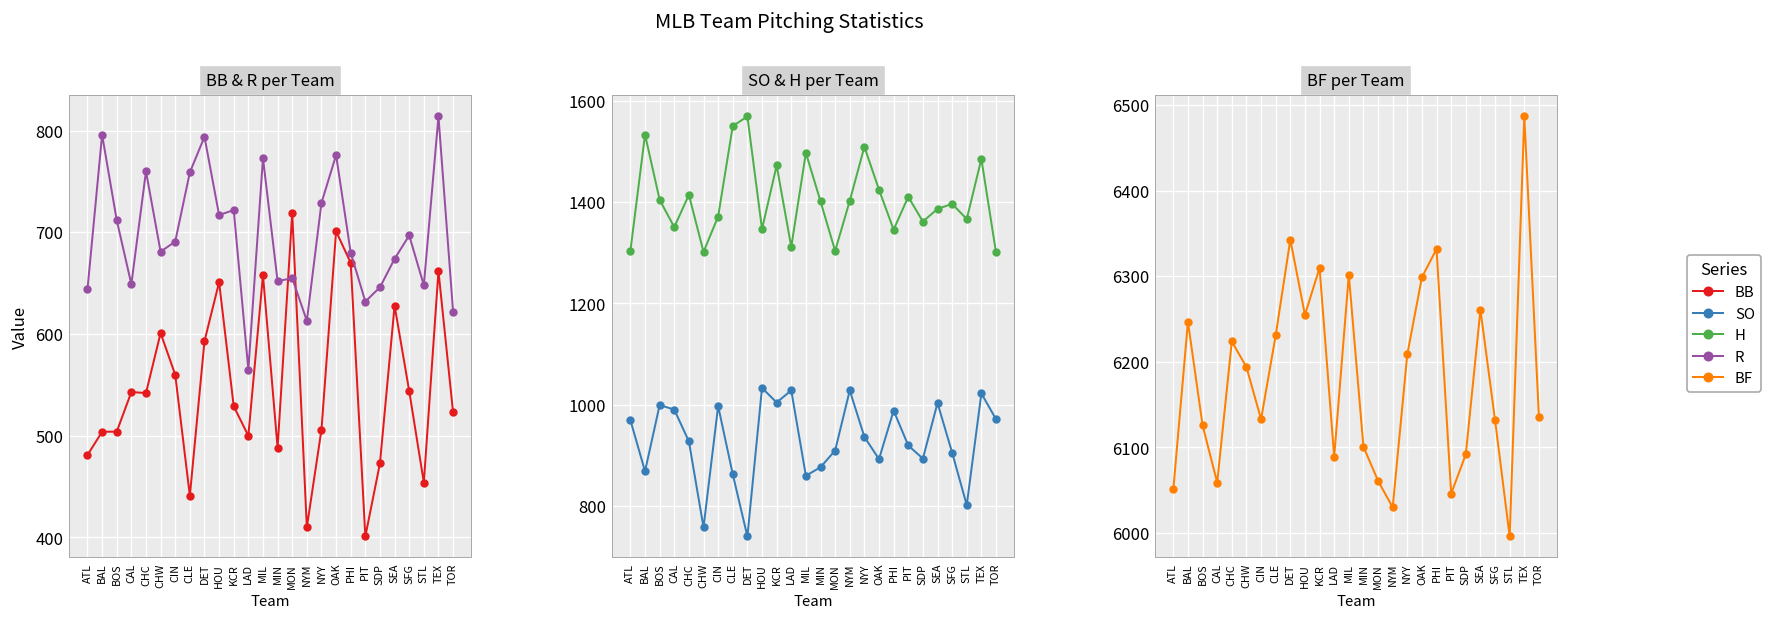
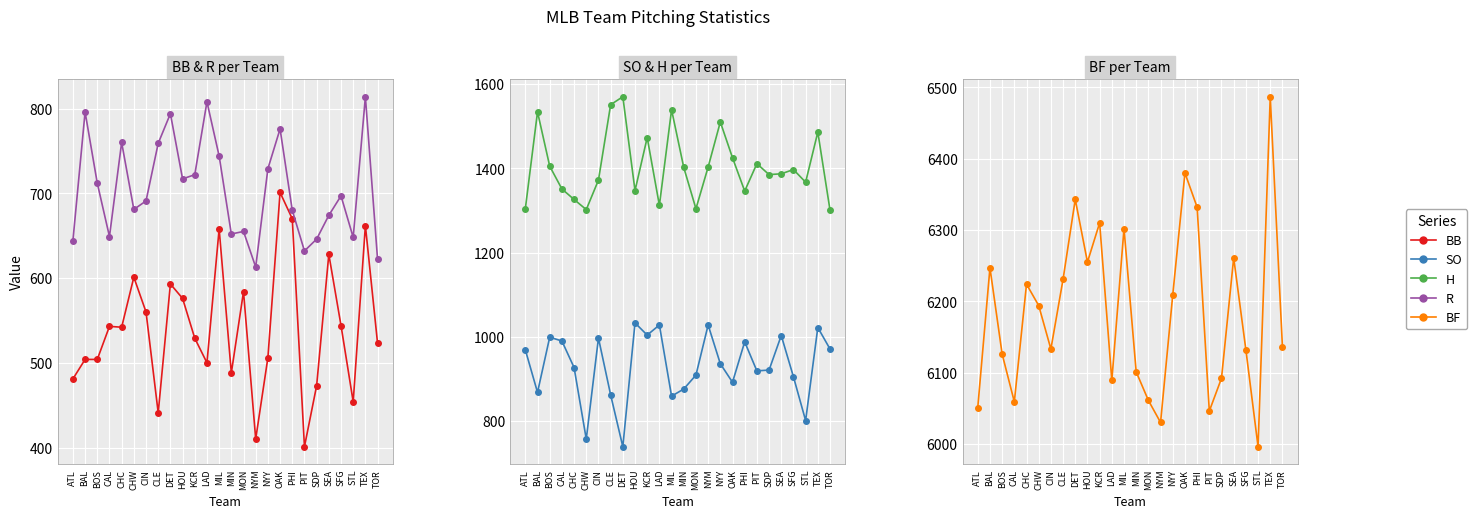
  {
    "BB & R per Team": {
      "BB": {
        "ATL": 480,
        "BAL": 500,
        "BOS": 500,
        "CAL": 540,
        "CHC": 540,
        "CHW": 600,
        "CIN": 560,
        "CLE": 440,
        "DET": 590,
-       "HOU": 650,
+       "HOU": 580,
        "KCR": 530,
        "LAD": 500,
        "MIL": 660,
        "MIN": 490,
-       "MON": 720,
+       "MON": 580,
        "NYM": 410,
        "NYY": 510,
        "OAK": 700,
        "PHI": 670,
        "PIT": 400,
        "SDP": 470,
        "SEA": 630,
        "SFG": 540,
        "STL": 450,
        "TEX": 660,
        "TOR": 520
      },
      "R": {
        "ATL": 640,
        "BAL": 800,
        "BOS": 710,
        "CAL": 650,
        "CHC": 760,
        "CHW": 680,
        "CIN": 690,
        "CLE": 760,
        "DET": 790,
        "HOU": 720,
        "KCR": 720,
-       "LAD": 570,
-       "MIL": 770,
+       "LAD": 810,
+       "MIL": 740,
        "MIN": 650,
        "MON": 660,
        "NYM": 610,
        "NYY": 730,
        "OAK": 780,
        "PHI": 680,
        "PIT": 630,
        "SDP": 650,
        "SEA": 670,
        "SFG": 700,
        "STL": 650,
        "TEX": 810,
        "TOR": 620
      }
    },
    "SO & H per Team": {
      "SO": {
        "ATL": 970,
        "BAL": 870,
        "BOS": 1000,
        "CAL": 990,
        "CHC": 930,
        "CHW": 760,
        "CIN": 1000,
        "CLE": 860,
        "DET": 740,
        "HOU": 1030,
        "KCR": 1000,
        "LAD": 1030,
        "MIL": 860,
        "MIN": 880,
        "MON": 910,
        "NYM": 1030,
        "NYY": 940,
        "OAK": 890,
        "PHI": 990,
        "PIT": 920,
-       "SDP": 890,
+       "SDP": 920,
        "SEA": 1000,
        "SFG": 910,
        "STL": 800,
        "TEX": 1020,
        "TOR": 970
      },
      "H": {
        "ATL": 1300,
        "BAL": 1530,
        "BOS": 1410,
        "CAL": 1350,
-       "CHC": 1420,
+       "CHC": 1330,
        "CHW": 1300,
        "CIN": 1370,
        "CLE": 1550,
        "DET": 1570,
        "HOU": 1350,
        "KCR": 1470,
        "LAD": 1310,
-       "MIL": 1500,
+       "MIL": 1540,
        "MIN": 1400,
        "MON": 1300,
        "NYM": 1400,
        "NYY": 1510,
        "OAK": 1430,
        "PHI": 1350,
        "PIT": 1410,
-       "SDP": 1360,
+       "SDP": 1390,
        "SEA": 1390,
        "SFG": 1400,
        "STL": 1370,
        "TEX": 1490,
        "TOR": 1300
      }
    },
    "BF per Team": {
      "ATL": 6050,
      "BAL": 6250,
      "BOS": 6130,
      "CAL": 6060,
      "CHC": 6220,
      "CHW": 6190,
      "CIN": 6130,
      "CLE": 6230,
      "DET": 6340,
      "HOU": 6260,
      "KCR": 6310,
      "LAD": 6090,
      "MIL": 6300,
      "MIN": 6100,
      "MON": 6060,
      "NYM": 6030,
      "NYY": 6210,
-     "OAK": 6300,
+     "OAK": 6380,
      "PHI": 6330,
      "PIT": 6050,
      "SDP": 6090,
      "SEA": 6260,
      "SFG": 6130,
      "STL": 6000,
      "TEX": 6490,
      "TOR": 6140
    }
  }
